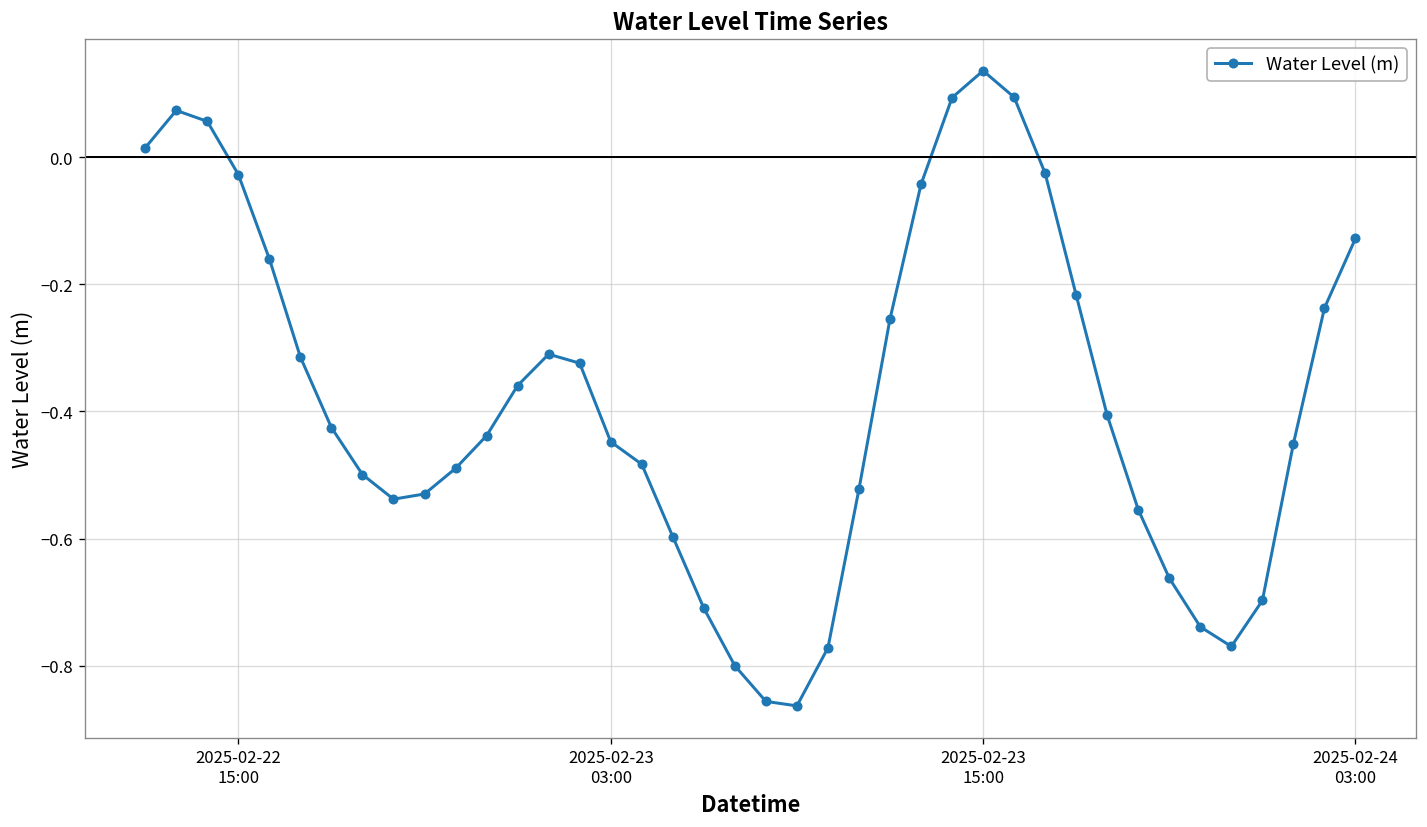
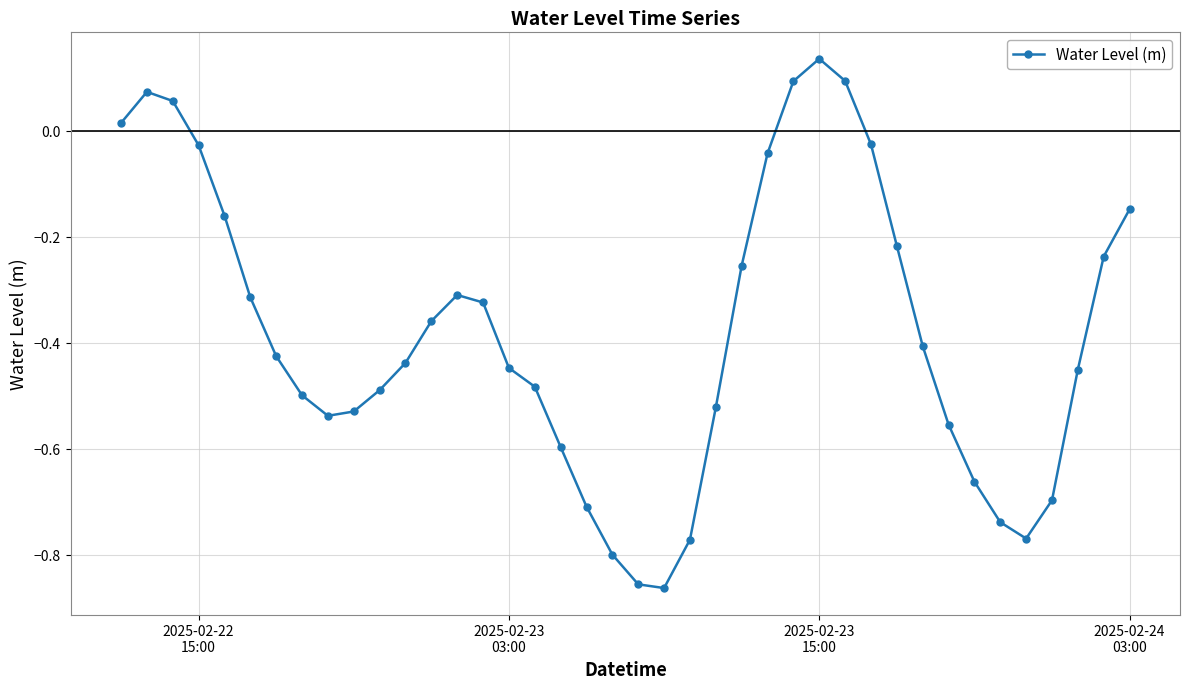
  {
    "2025-02-22 15:00": -0.03,
    "2025-02-23 03:00": -0.45,
    "2025-02-23 15:00": 0.14,
-   "2025-02-24 03:00": -0.13
+   "2025-02-24 03:00": -0.15
  }
